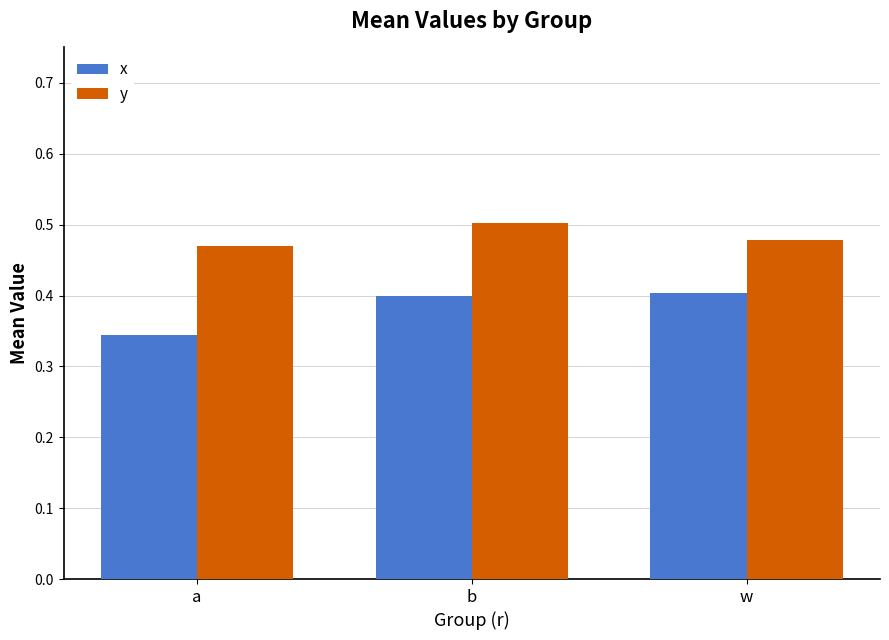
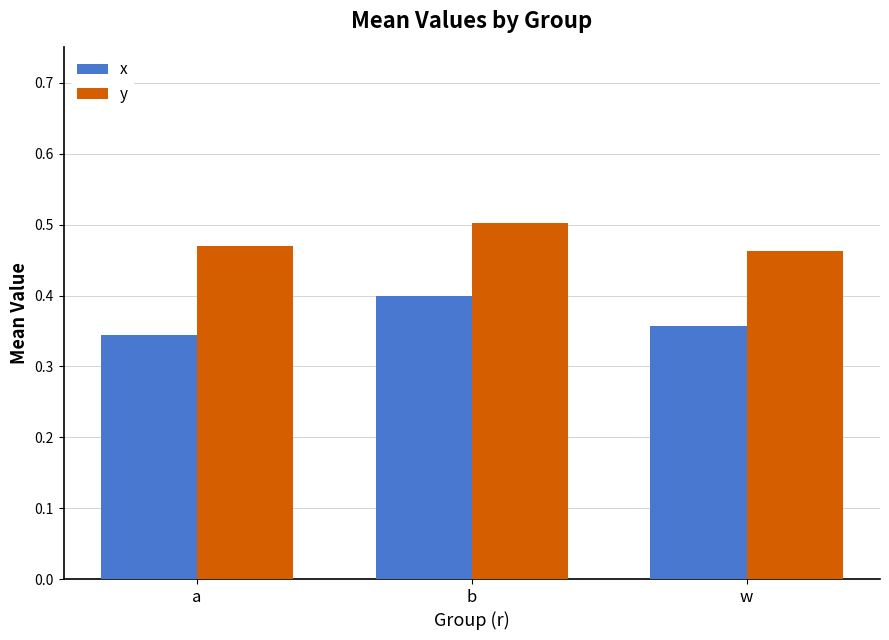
  {
    "x": {
      "a": 0.34,
      "b": 0.40,
-     "w": 0.40
+     "w": 0.36
    },
    "y": {
      "a": 0.47,
      "b": 0.50,
-     "w": 0.48
+     "w": 0.46
    }
  }
